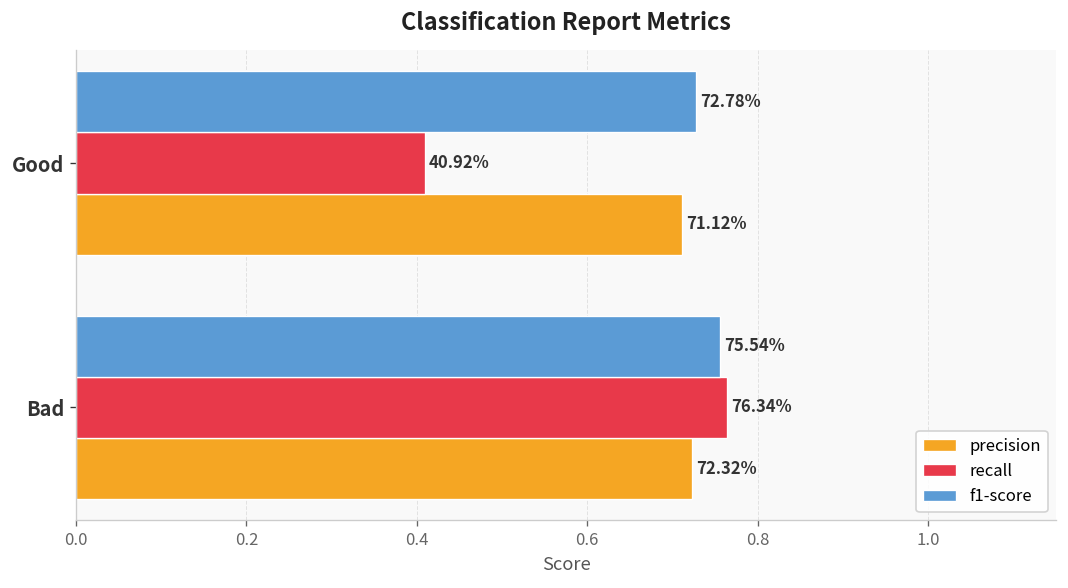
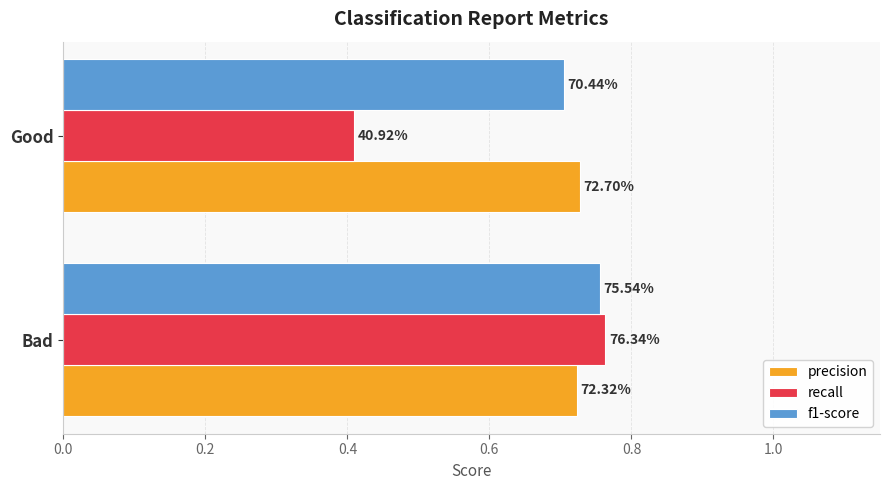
  {
    "precision": {
-     "Good": "71.12%",
+     "Good": "72.70%",
      "Bad": "72.32%"
    },
    "recall": {
      "Good": "40.92%",
      "Bad": "76.34%"
    },
    "f1-score": {
-     "Good": "72.78%",
+     "Good": "70.44%",
      "Bad": "75.54%"
    }
  }
